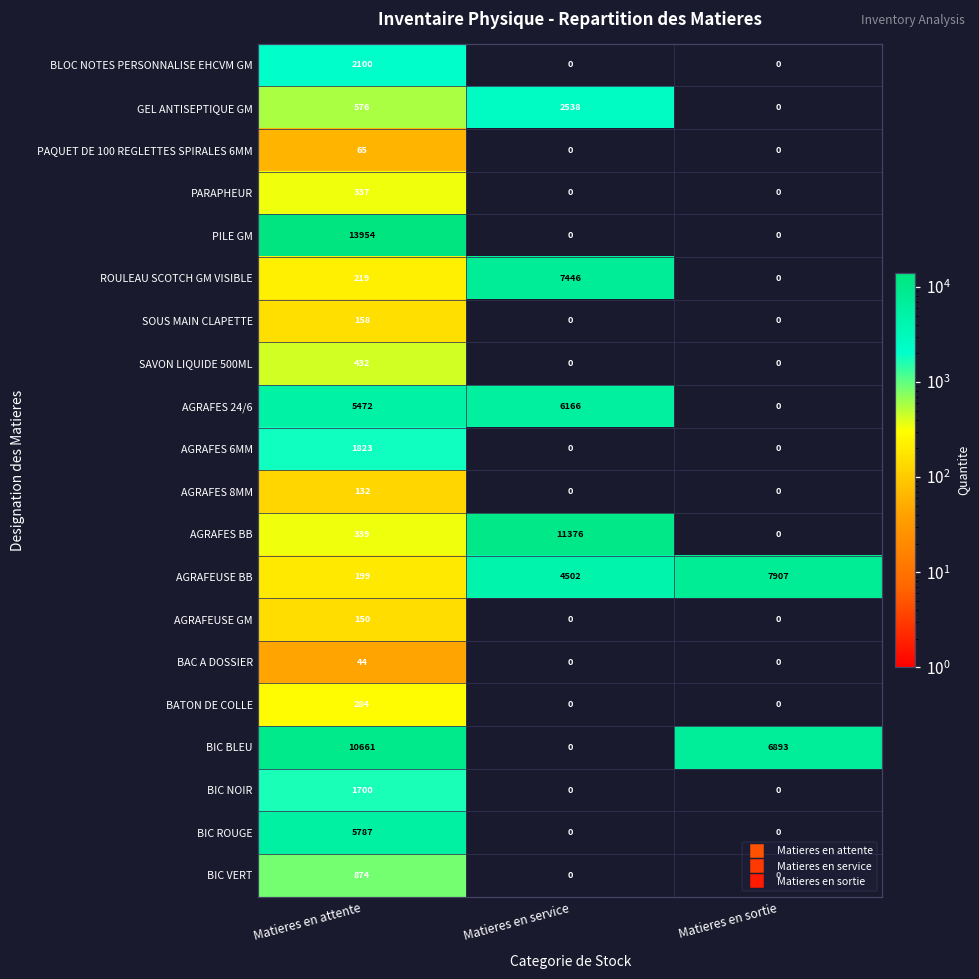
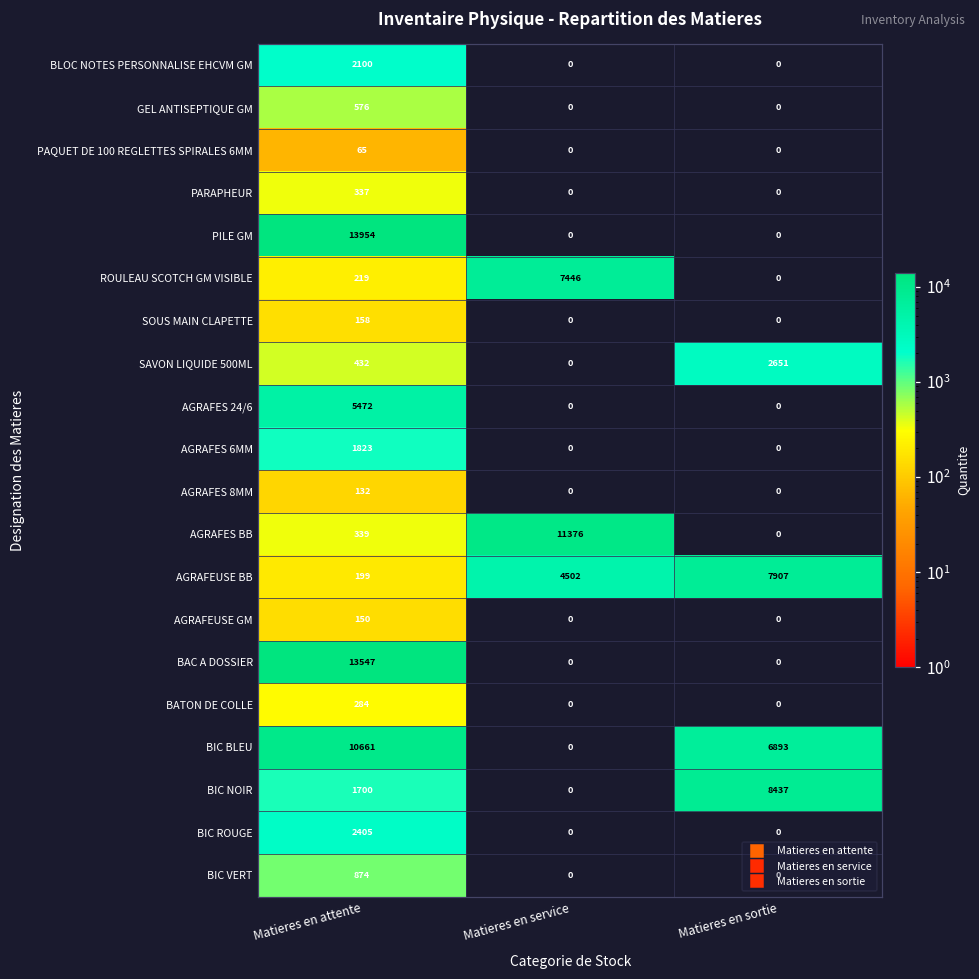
  {
    "BLOC NOTES PERSONNALISE EHCVM GM": {
      "Matieres en attente": 2100,
      "Matieres en service": 0,
      "Matieres en sortie": 0
    },
    "GEL ANTISEPTIQUE GM": {
      "Matieres en attente": 576,
-     "Matieres en service": 2538,
+     "Matieres en service": 0,
      "Matieres en sortie": 0
    },
    "PAQUET DE 100 REGLETTES SPIRALES 6MM": {
      "Matieres en attente": 65,
      "Matieres en service": 0,
      "Matieres en sortie": 0
    },
    "PARAPHEUR": {
      "Matieres en attente": 337,
      "Matieres en service": 0,
      "Matieres en sortie": 0
    },
    "PILE GM": {
      "Matieres en attente": 13954,
      "Matieres en service": 0,
      "Matieres en sortie": 0
    },
    "ROULEAU SCOTCH GM VISIBLE": {
      "Matieres en attente": 219,
      "Matieres en service": 7446,
      "Matieres en sortie": 0
    },
    "SOUS MAIN CLAPETTE": {
      "Matieres en attente": 158,
      "Matieres en service": 0,
      "Matieres en sortie": 0
    },
    "SAVON LIQUIDE 500ML": {
      "Matieres en attente": 432,
      "Matieres en service": 0,
-     "Matieres en sortie": 0
+     "Matieres en sortie": 2651
    },
    "AGRAFES 24/6": {
      "Matieres en attente": 5472,
-     "Matieres en service": 6166,
+     "Matieres en service": 0,
      "Matieres en sortie": 0
    },
    "AGRAFES 6MM": {
      "Matieres en attente": 1823,
      "Matieres en service": 0,
      "Matieres en sortie": 0
    },
    "AGRAFES 8MM": {
      "Matieres en attente": 132,
      "Matieres en service": 0,
      "Matieres en sortie": 0
    },
    "AGRAFES BB": {
      "Matieres en attente": 339,
      "Matieres en service": 11376,
      "Matieres en sortie": 0
    },
    "AGRAFEUSE BB": {
      "Matieres en attente": 199,
      "Matieres en service": 4502,
      "Matieres en sortie": 7907
    },
    "AGRAFEUSE GM": {
      "Matieres en attente": 150,
      "Matieres en service": 0,
      "Matieres en sortie": 0
    },
    "BAC A DOSSIER": {
-     "Matieres en attente": 44,
+     "Matieres en attente": 13547,
      "Matieres en service": 0,
      "Matieres en sortie": 0
    },
    "BATON DE COLLE": {
      "Matieres en attente": 284,
      "Matieres en service": 0,
      "Matieres en sortie": 0
    },
    "BIC BLEU": {
      "Matieres en attente": 10661,
      "Matieres en service": 0,
      "Matieres en sortie": 6893
    },
    "BIC NOIR": {
      "Matieres en attente": 1700,
      "Matieres en service": 0,
-     "Matieres en sortie": 0
+     "Matieres en sortie": 8437
    },
    "BIC ROUGE": {
-     "Matieres en attente": 5787,
+     "Matieres en attente": 2405,
      "Matieres en service": 0,
      "Matieres en sortie": 0
    },
    "BIC VERT": {
      "Matieres en attente": 874,
      "Matieres en service": 0
    }
  }
